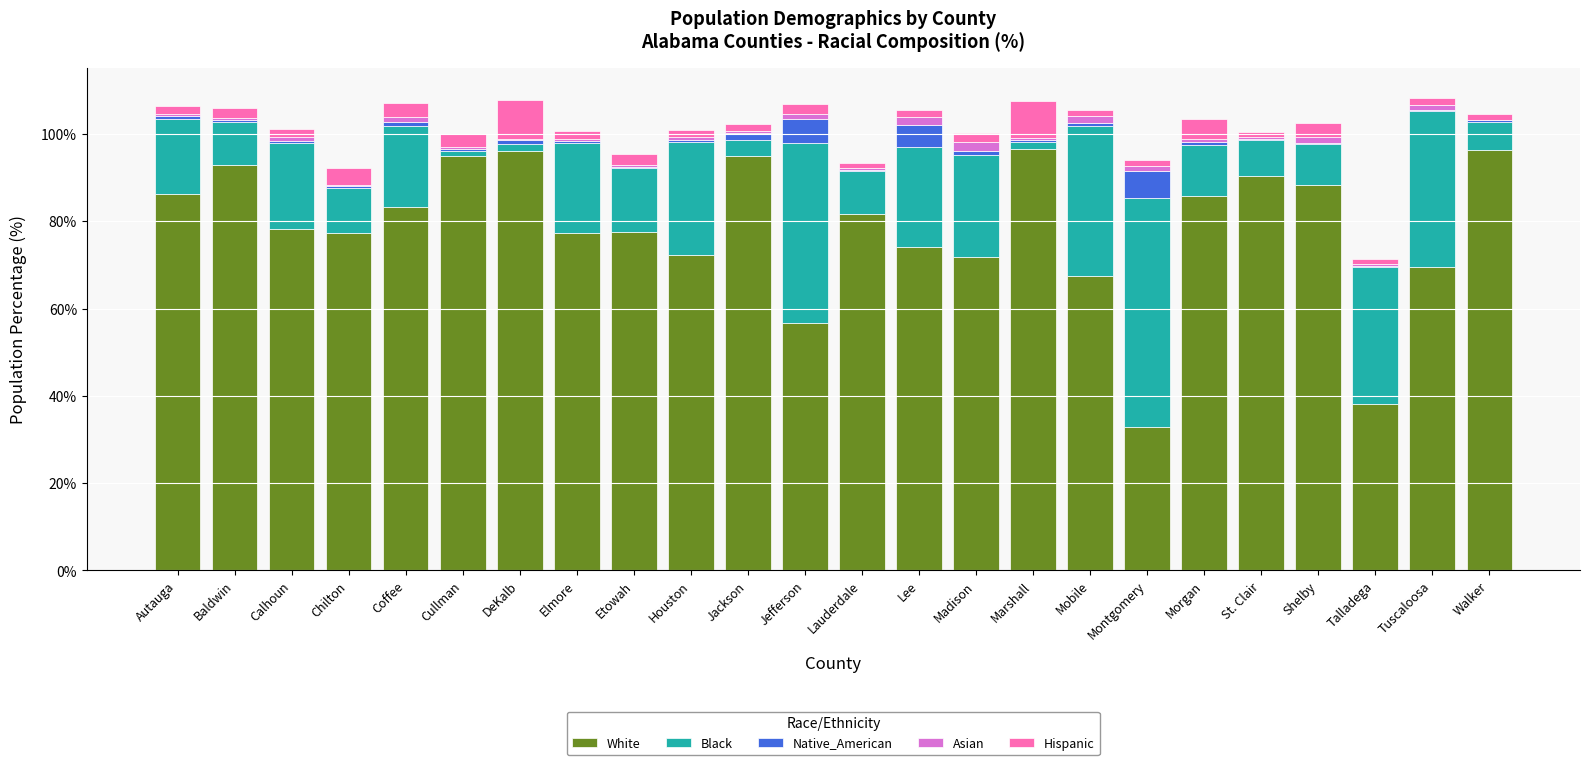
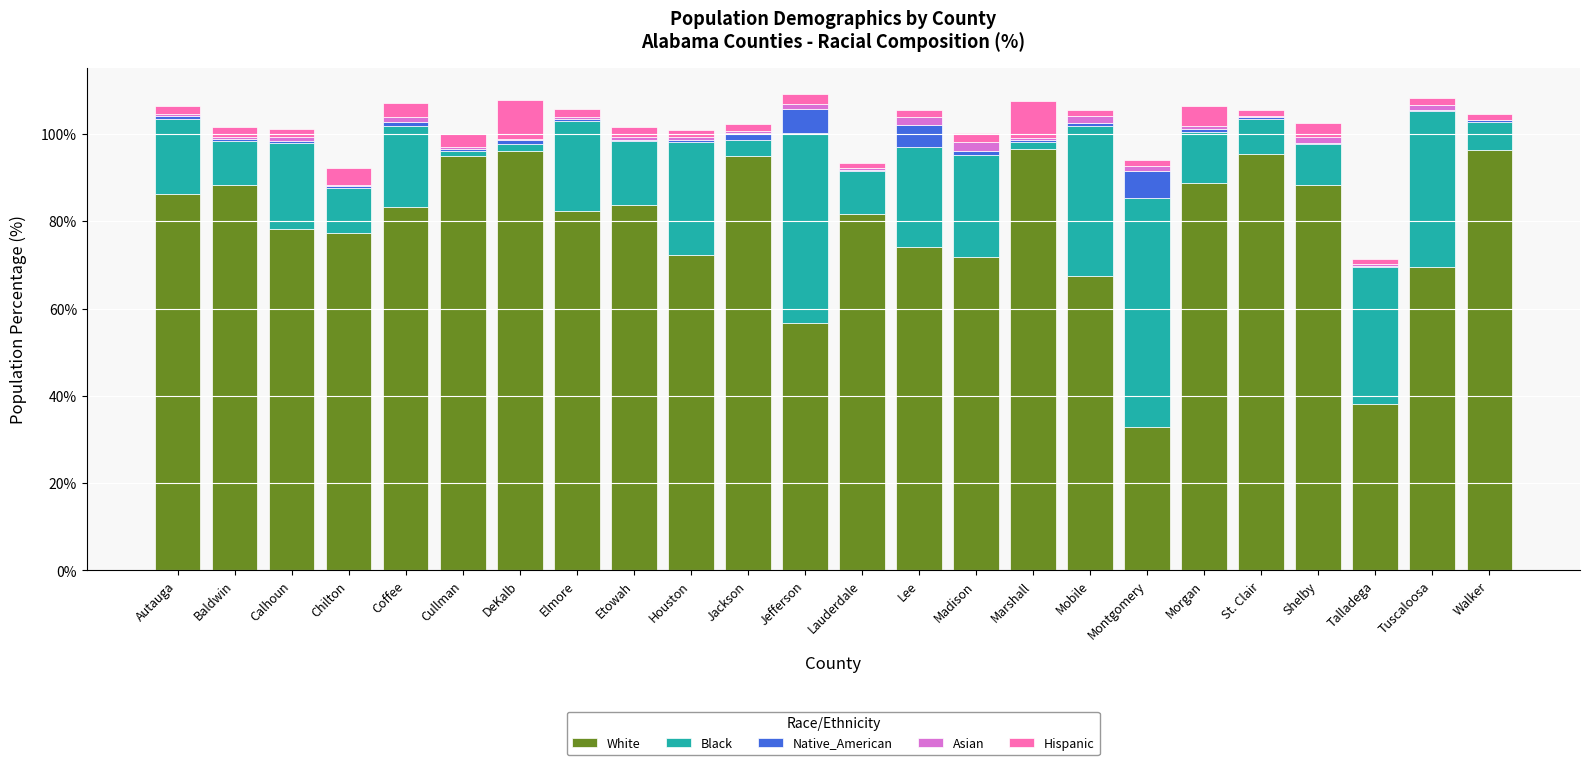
  {
    "White": {
      "Autauga": "86%",
-     "Baldwin": "93%",
+     "Baldwin": "88%",
      "Calhoun": "78%",
      "Chilton": "77%",
      "Coffee": "83%",
      "Cullman": "95%",
      "DeKalb": "96%",
-     "Elmore": "77%",
-     "Etowah": "78%",
+     "Elmore": "82%",
+     "Etowah": "84%",
      "Houston": "72%",
      "Jackson": "95%",
      "Jefferson": "57%",
      "Lauderdale": "82%",
      "Lee": "74%",
      "Madison": "72%",
      "Marshall": "97%",
      "Mobile": "67%",
      "Montgomery": "33%",
-     "Morgan": "86%",
-     "St. Clair": "90%",
+     "Morgan": "89%",
+     "St. Clair": "95%",
      "Shelby": "88%",
      "Talladega": "38%",
      "Tuscaloosa": "70%",
      "Walker": "96%"
    },
    "Black": {
      "Autauga": "17%",
      "Baldwin": "10%",
      "Calhoun": "20%",
      "Chilton": "11%",
      "Coffee": "19%",
      "Cullman": "1%",
      "DeKalb": "2%",
      "Elmore": "21%",
      "Etowah": "15%",
      "Houston": "26%",
      "Jackson": "4%",
-     "Jefferson": "41%",
+     "Jefferson": "43%",
      "Lauderdale": "10%",
      "Lee": "23%",
      "Madison": "24%",
      "Marshall": "2%",
      "Mobile": "35%",
      "Montgomery": "52%",
      "Morgan": "12%",
      "St. Clair": "8%",
      "Shelby": "9%",
      "Talladega": "31%",
      "Tuscaloosa": "36%",
      "Walker": "6%"
    },
    "Native_American": {
      "Coffee": "1%",
      "DeKalb": "1%",
      "Jackson": "2%",
      "Jefferson": "5%",
      "Lee": "5%",
      "Madison": "1%",
      "Mobile": "1%",
      "Montgomery": "6%",
      "Morgan": "1%"
    }
  }
